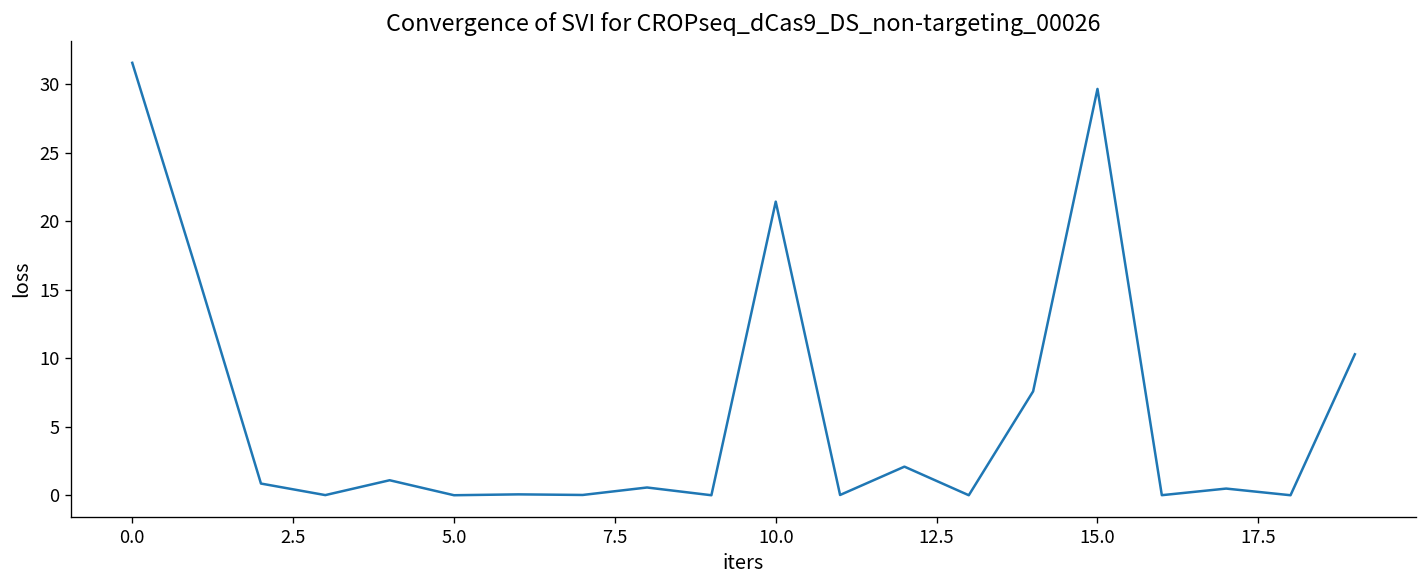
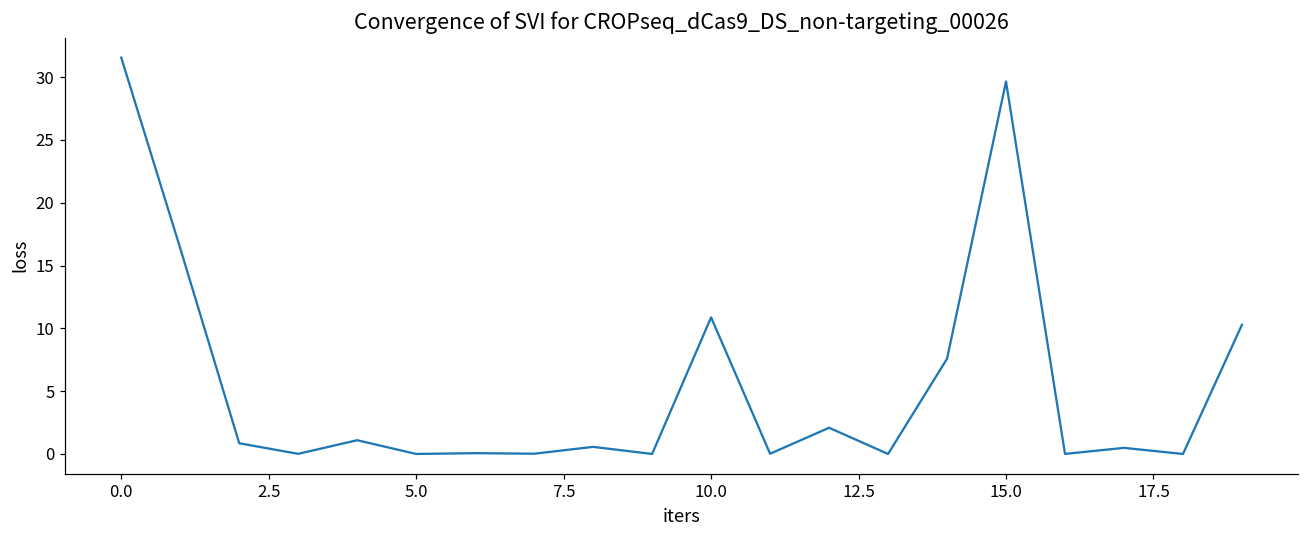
  {
    "0.0": 31.5,
    "5.0": 0.0,
-   "10.0": 21.4,
+   "10.0": 10.9,
    "15.0": 29.6
  }
